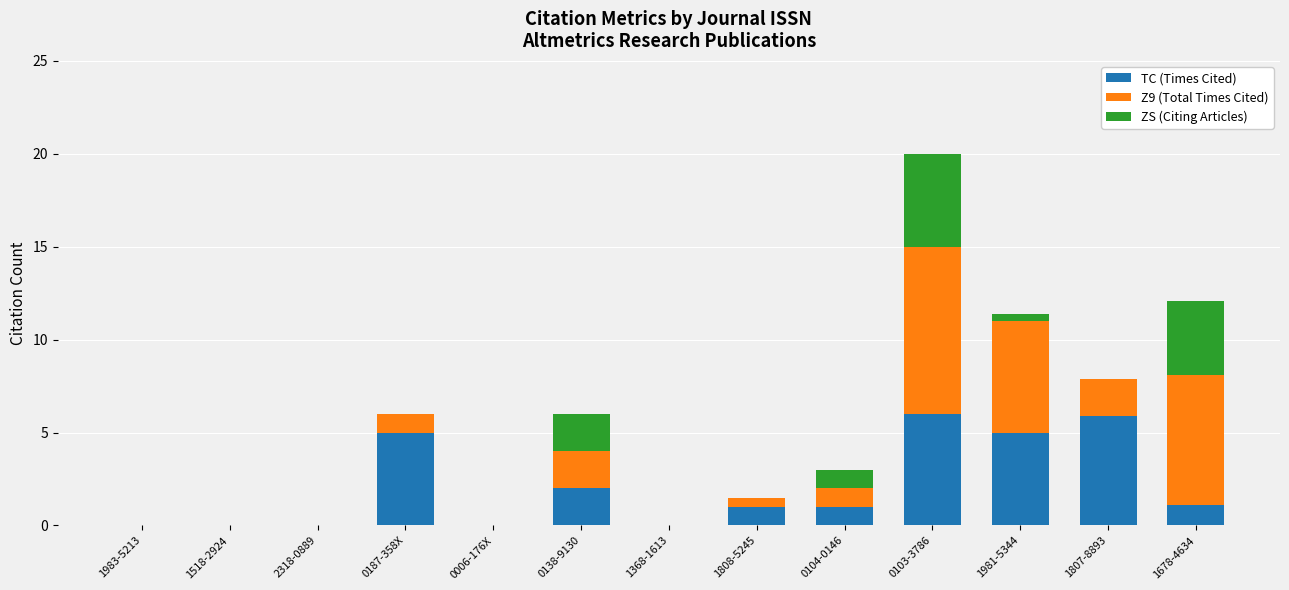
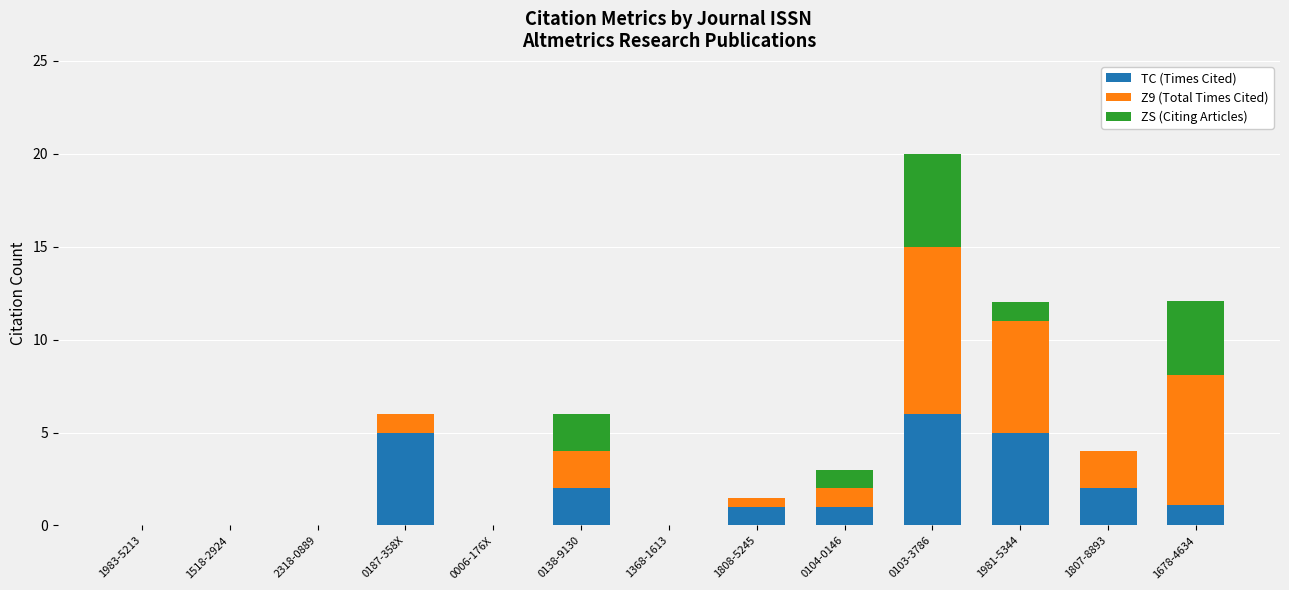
  {
    "TC (Times Cited)": {
      "1983-5213": 0.0,
      "1518-2924": 0.0,
      "2318-0889": 0.0,
      "0187-358X": 5.0,
      "0006-176X": 0.0,
      "0138-9130": 2.0,
      "1368-1613": 0.0,
      "1808-5245": 1.0,
      "0104-0146": 1.0,
      "0103-3786": 6.0,
      "1981-5344": 5.0,
-     "1807-8893": 5.9,
+     "1807-8893": 2.0,
      "1678-4634": 1.1
    },
    "Z9 (Total Times Cited)": {
      "1983-5213": 0.0,
      "1518-2924": 0.0,
      "2318-0889": 0.0,
      "0187-358X": 1.0,
      "0006-176X": 0.0,
      "0138-9130": 2.0,
      "1368-1613": 0.0,
      "1808-5245": 0.5,
      "0104-0146": 1.0,
      "0103-3786": 9.0,
      "1981-5344": 6.0,
      "1807-8893": 2.0,
      "1678-4634": 7.0
    },
    "ZS (Citing Articles)": {
      "1983-5213": 0.0,
      "1518-2924": 0.0,
      "2318-0889": 0.0,
      "0187-358X": 0.0,
      "0006-176X": 0.0,
      "0138-9130": 2.0,
      "1368-1613": 0.0,
      "1808-5245": 0.0,
      "0104-0146": 1.0,
      "0103-3786": 5.0,
-     "1981-5344": 0.4,
+     "1981-5344": 1.0,
      "1807-8893": 0.0,
      "1678-4634": 4.0
    }
  }
